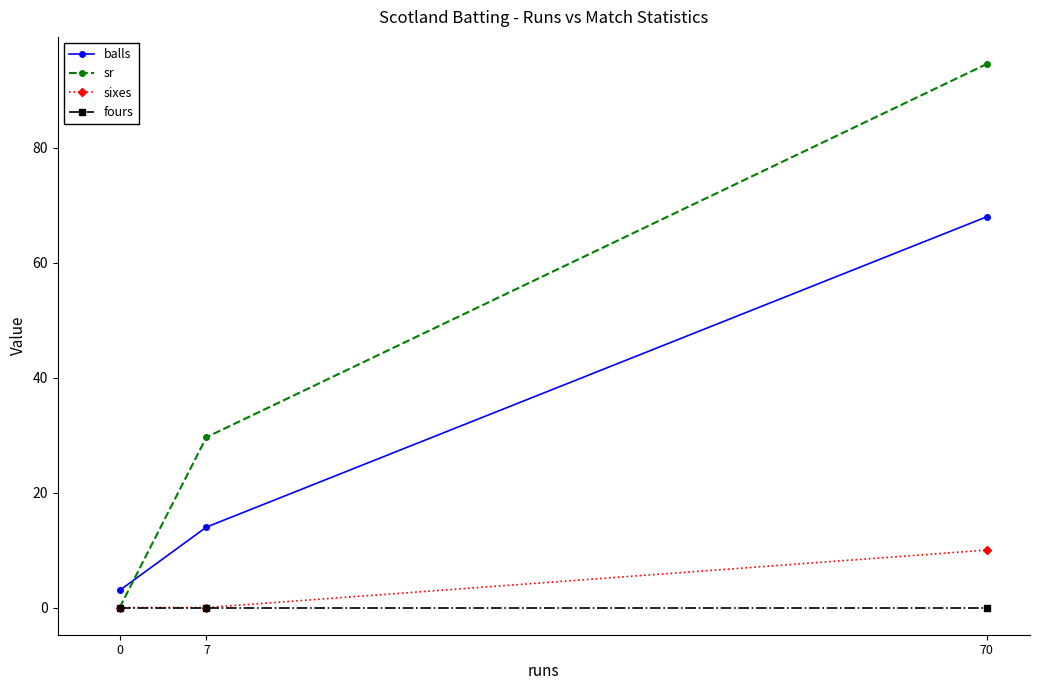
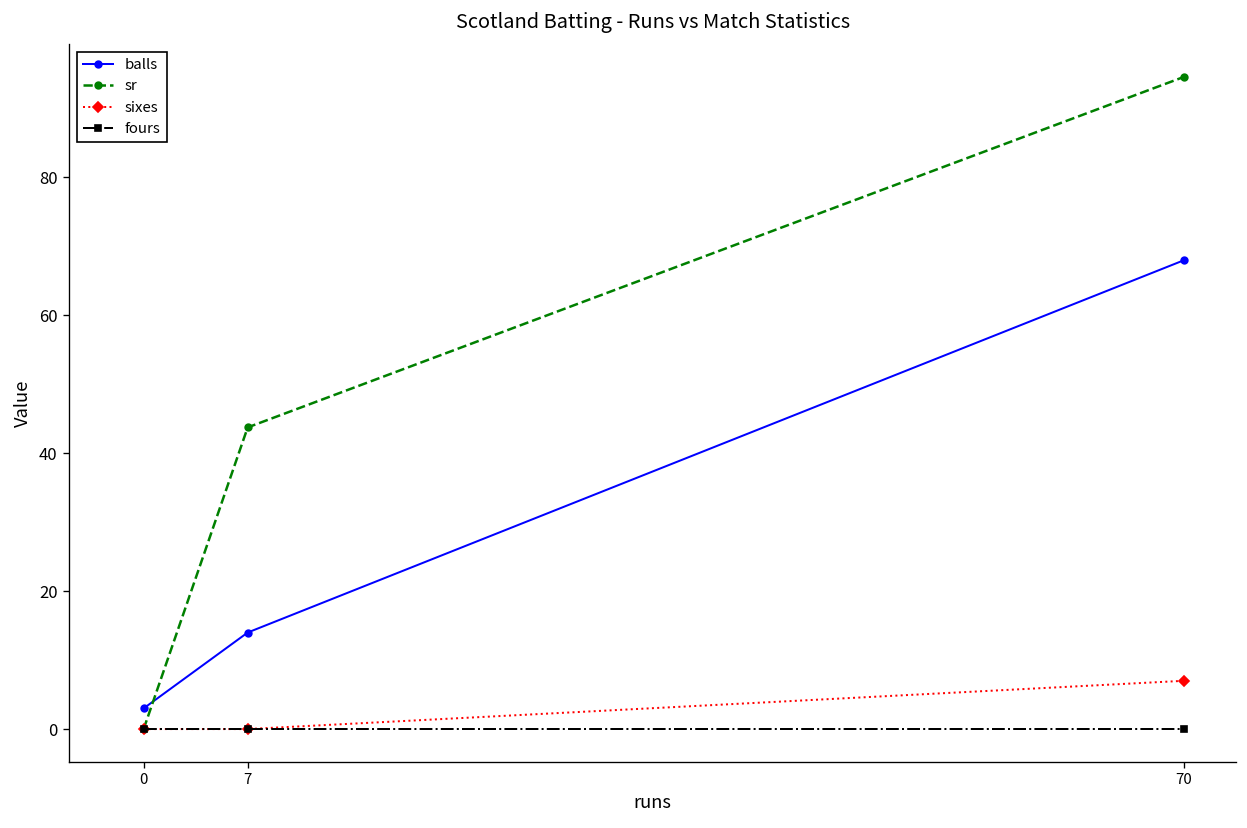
  {
    "balls": {
      "0": 3,
      "7": 14,
      "70": 68
    },
    "sr": {
-     "7": 30,
+     "7": 44,
      "70": 95
    },
    "sixes": {
-     "70": 10
+     "70": 7
    },
    "fours": {
      "70": 0
    }
  }
